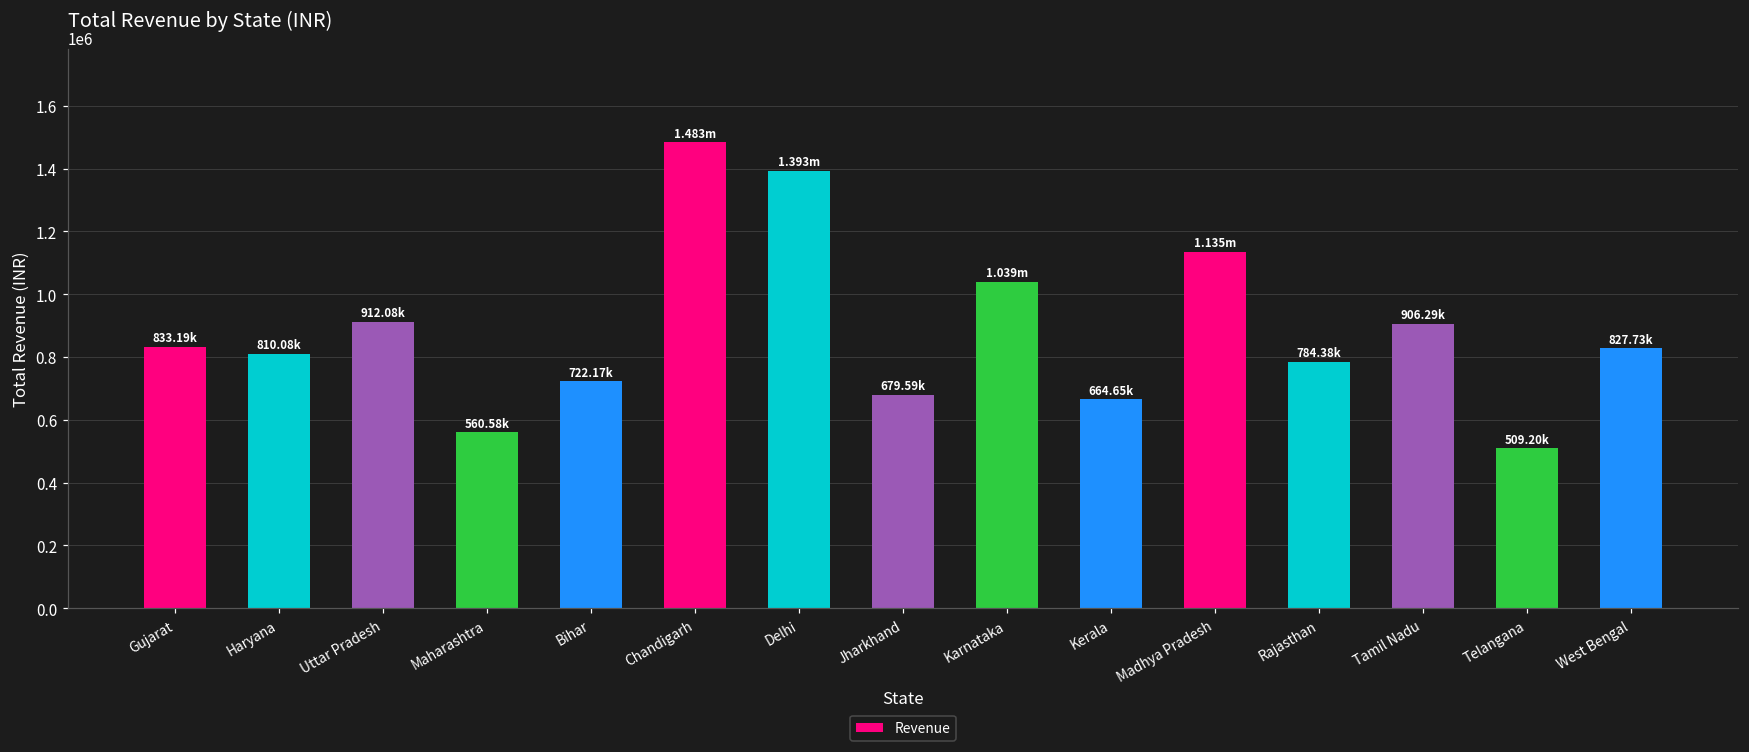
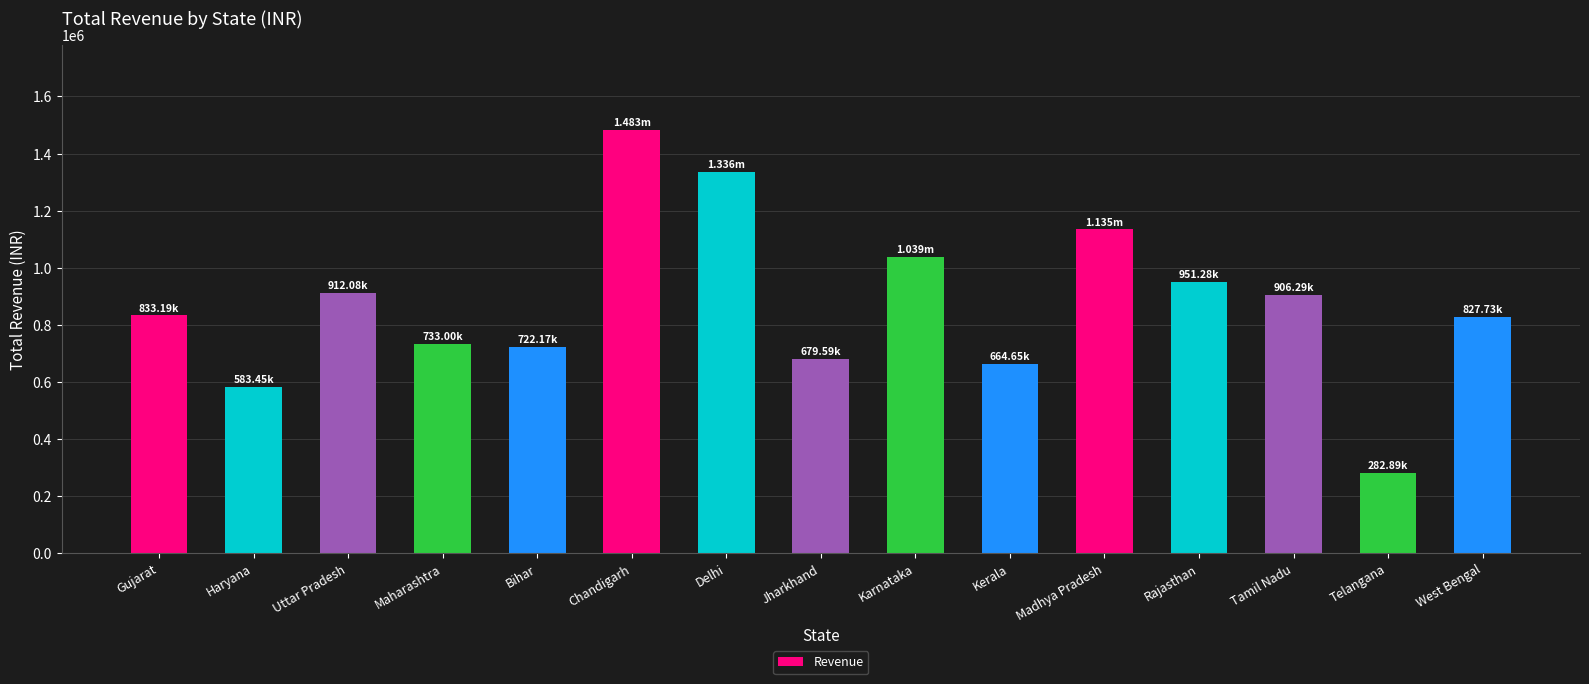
  {
    "Gujarat": "833.19k",
-   "Haryana": "810.08k",
+   "Haryana": "583.45k",
    "Uttar Pradesh": "912.08k",
-   "Maharashtra": "560.58k",
+   "Maharashtra": "733.00k",
    "Bihar": "722.17k",
-   "Delhi": "1.393m",
+   "Delhi": "1.336m",
    "Jharkhand": "679.59k",
    "Kerala": "664.65k",
-   "Rajasthan": "784.38k",
+   "Rajasthan": "951.28k",
    "Tamil Nadu": "906.29k",
-   "Telangana": "509.20k",
+   "Telangana": "282.89k",
    "West Bengal": "827.73k"
  }
